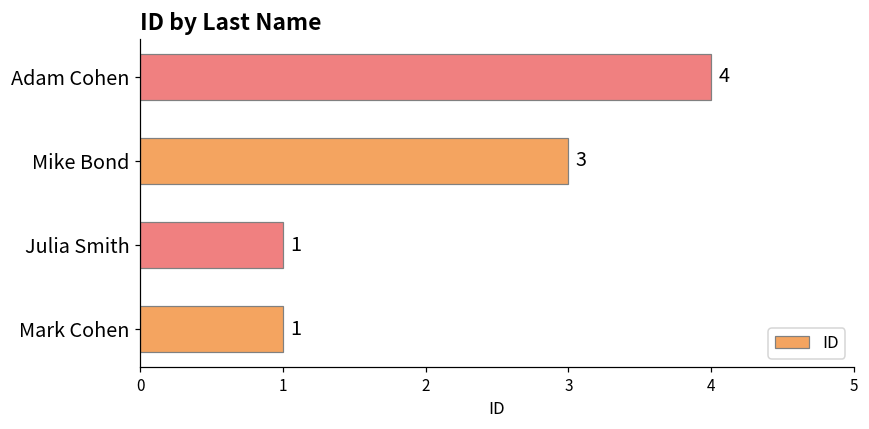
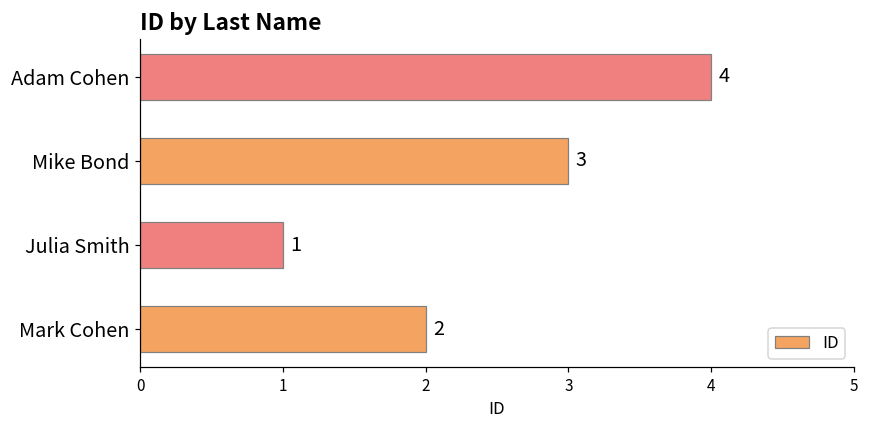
  {
    "Adam Cohen": 4,
    "Mike Bond": 3,
    "Julia Smith": 1,
-   "Mark Cohen": 1
+   "Mark Cohen": 2
  }
